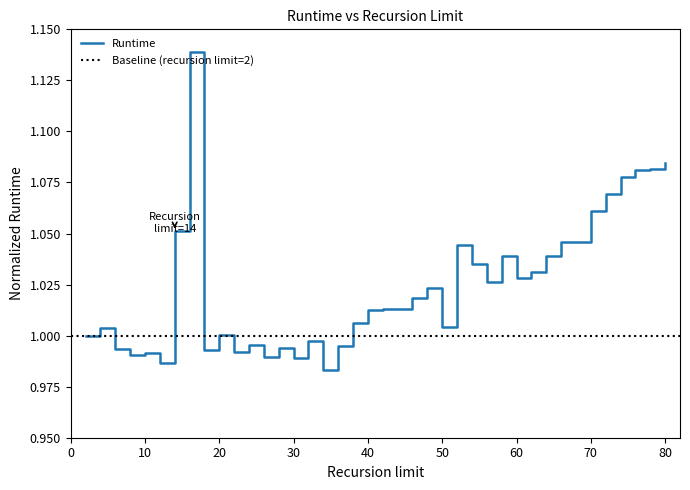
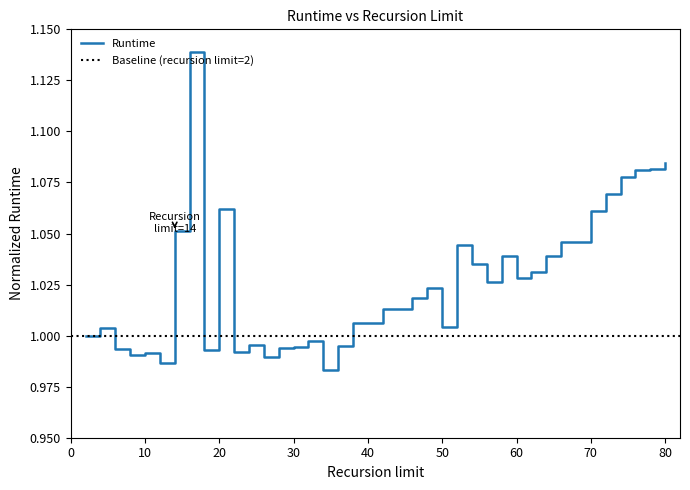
  {
    "10": 0.991,
-   "20": 1.000,
-   "30": 0.989,
-   "40": 1.012,
+   "20": 1.062,
+   "30": 0.995,
+   "40": 1.006,
    "50": 1.004,
    "60": 1.028,
    "70": 1.061,
    "80": 1.085
  }
